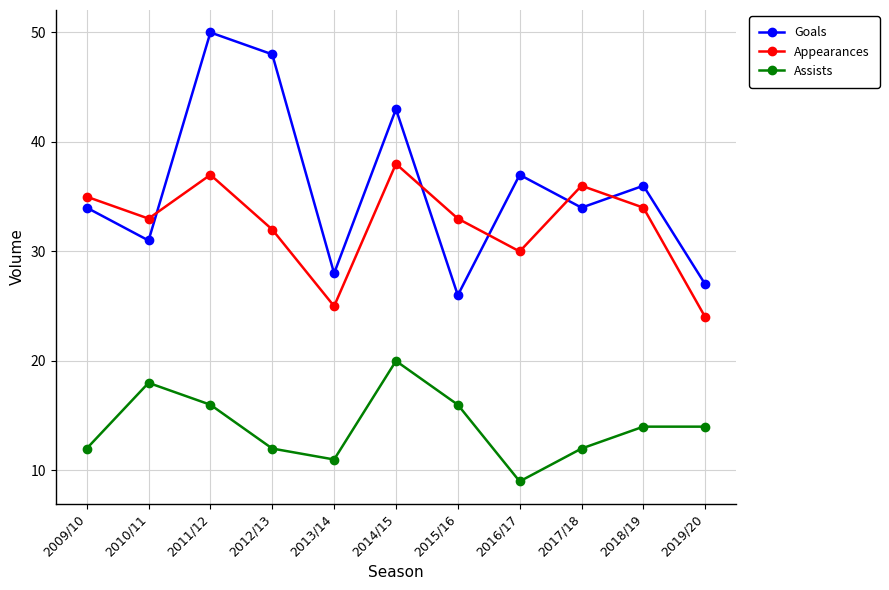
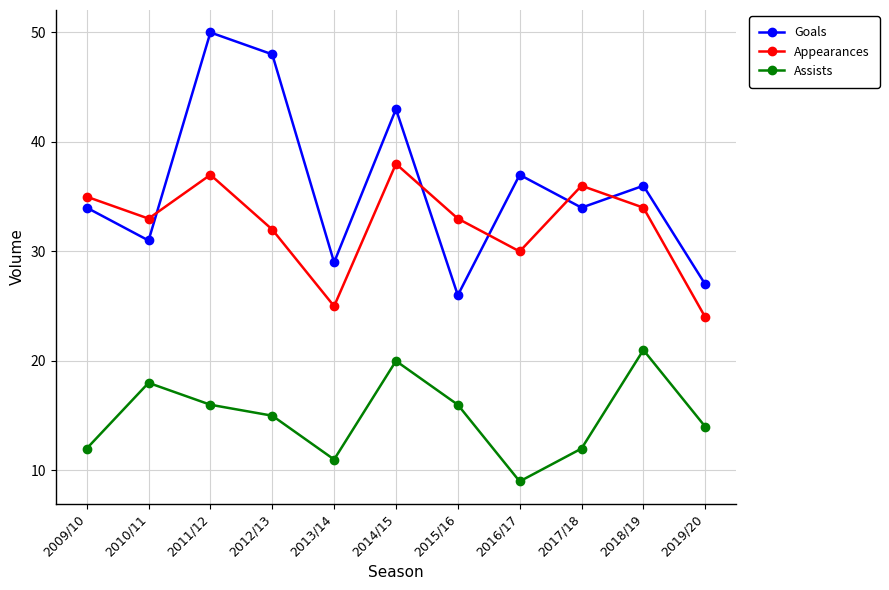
  {
    "Goals": {
      "2009/10": 34,
      "2010/11": 31,
      "2011/12": 50,
      "2012/13": 48,
-     "2013/14": 28,
+     "2013/14": 29,
      "2014/15": 43,
      "2015/16": 26,
      "2016/17": 37,
      "2017/18": 34,
      "2018/19": 36,
      "2019/20": 27
    },
    "Appearances": {
      "2009/10": 35,
      "2010/11": 33,
      "2011/12": 37,
      "2012/13": 32,
      "2013/14": 25,
      "2014/15": 38,
      "2015/16": 33,
      "2016/17": 30,
      "2017/18": 36,
      "2018/19": 34,
      "2019/20": 24
    },
    "Assists": {
      "2009/10": 12,
      "2010/11": 18,
      "2011/12": 16,
-     "2012/13": 12,
+     "2012/13": 15,
      "2013/14": 11,
      "2014/15": 20,
      "2015/16": 16,
      "2016/17": 9,
      "2017/18": 12,
-     "2018/19": 14,
+     "2018/19": 21,
      "2019/20": 14
    }
  }
